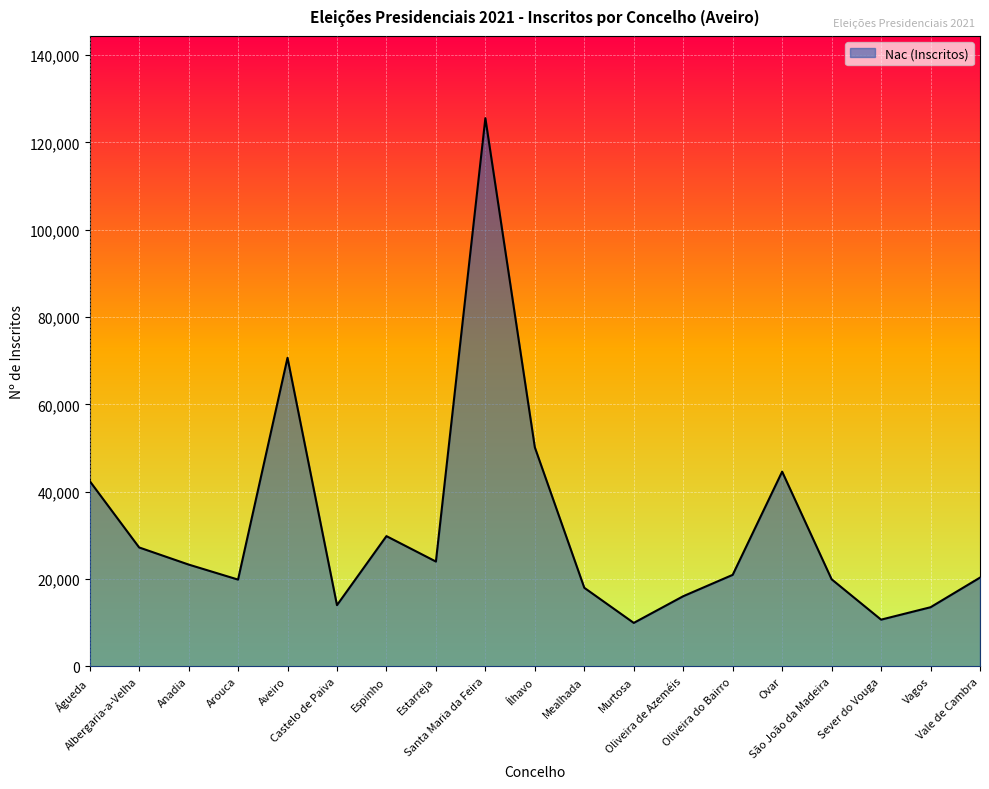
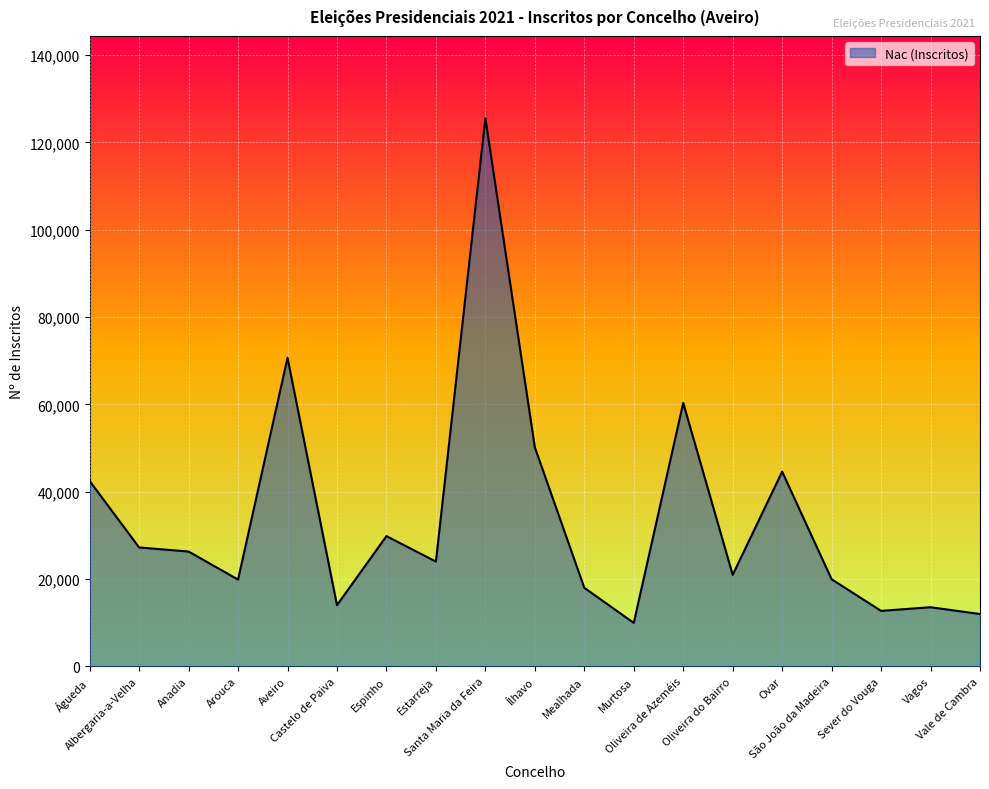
  {
    "Águeda": "42,000",
    "Albergaria-a-Velha": "27,000",
-   "Anadia": "23,000",
+   "Anadia": "26,000",
    "Arouca": "20,000",
    "Aveiro": "71,000",
    "Castelo de Paiva": "14,000",
    "Espinho": "30,000",
    "Estarreja": "24,000",
    "Santa Maria da Feira": "126,000",
    "Ílhavo": "50,000",
    "Mealhada": "18,000",
    "Murtosa": "10,000",
-   "Oliveira de Azeméis": "16,000",
+   "Oliveira de Azeméis": "60,000",
    "Oliveira do Bairro": "21,000",
    "Ovar": "45,000",
    "São João da Madeira": "20,000",
-   "Sever do Vouga": "11,000",
+   "Sever do Vouga": "13,000",
    "Vagos": "14,000",
-   "Vale de Cambra": "20,000"
+   "Vale de Cambra": "12,000"
  }
